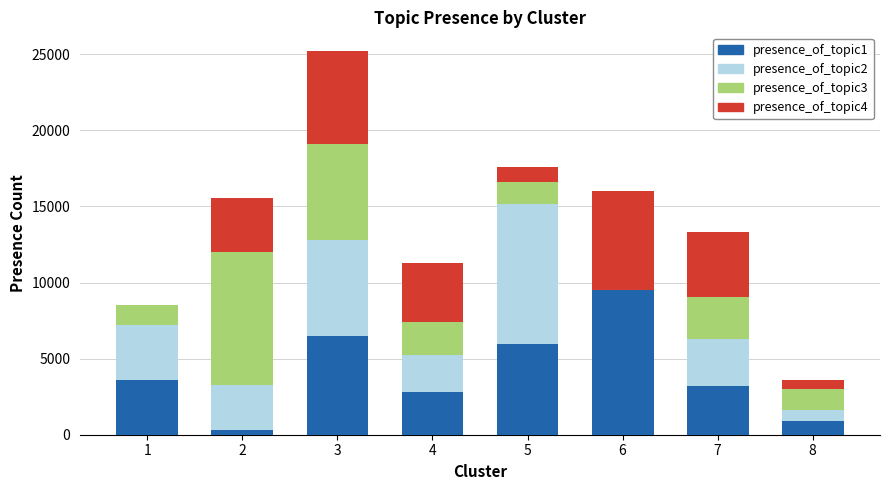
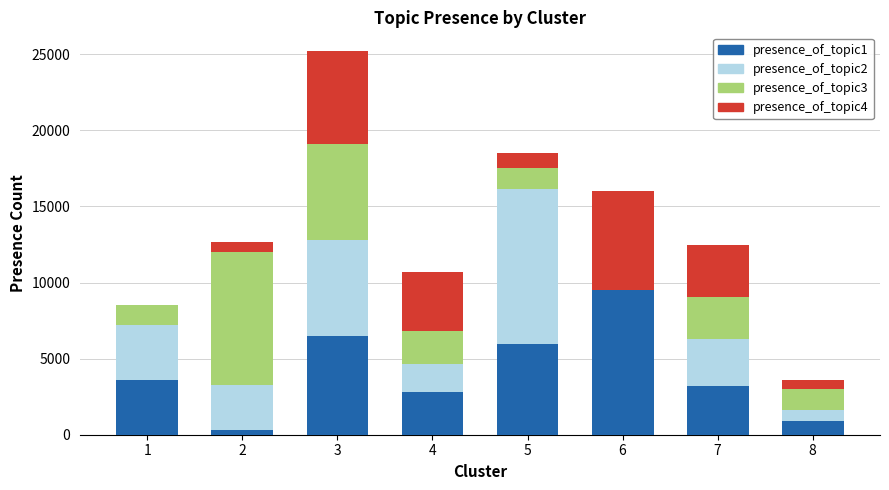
  {
    "presence_of_topic1": {
      "1": 3600,
      "2": 300,
      "3": 6500,
      "4": 2800,
      "5": 5900,
      "6": 9500,
      "7": 3200,
      "8": 900
    },
    "presence_of_topic2": {
      "1": 3600,
      "2": 3000,
      "3": 6300,
-     "4": 2400,
-     "5": 9200,
+     "4": 1800,
+     "5": 10200,
      "6": 0,
      "7": 3100,
      "8": 800
    },
    "presence_of_topic3": {
      "1": 1300,
      "2": 8700,
      "3": 6300,
      "4": 2200,
      "5": 1400,
      "6": 0,
      "7": 2800,
      "8": 1300
    },
    "presence_of_topic4": {
      "1": 0,
-     "2": 3600,
+     "2": 700,
      "3": 6100,
      "4": 3900,
      "5": 1000,
      "6": 6500,
-     "7": 4200,
+     "7": 3400,
      "8": 600
    }
  }
